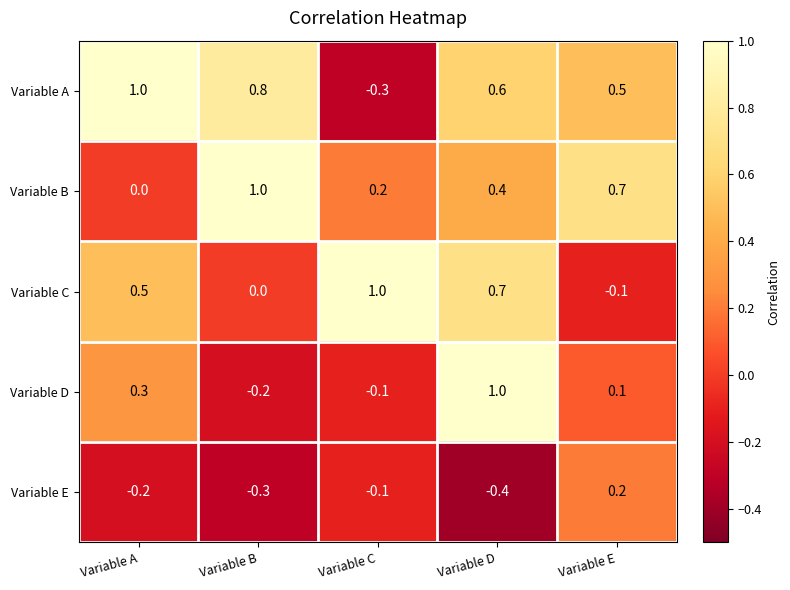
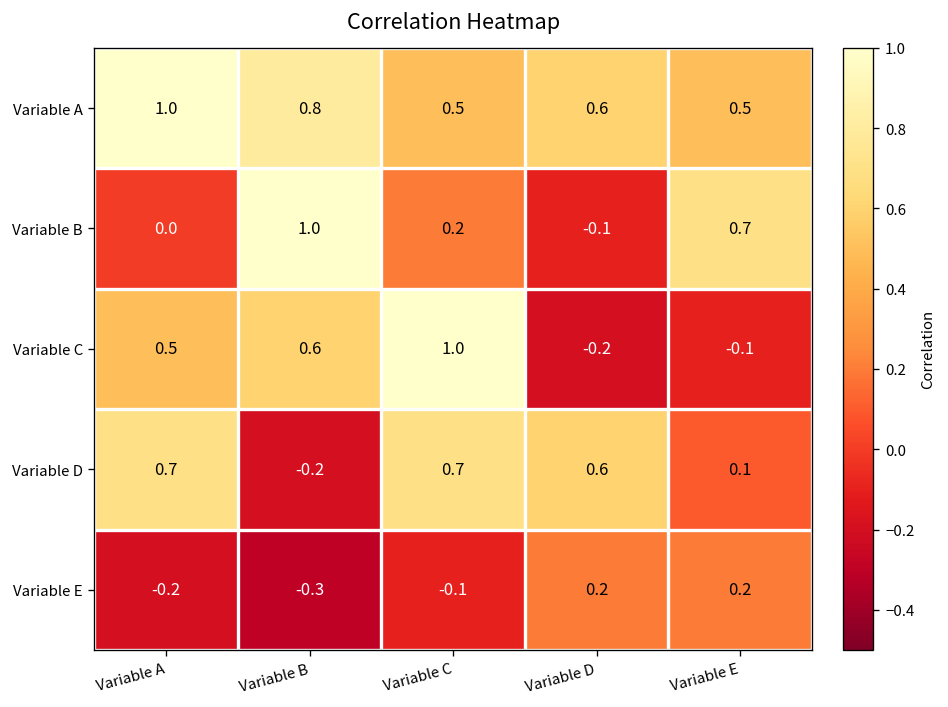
  {
    "Variable A": {
      "Variable A": 1.0,
      "Variable B": 0.8,
-     "Variable C": -0.3,
+     "Variable C": 0.5,
      "Variable D": 0.6,
      "Variable E": 0.5
    },
    "Variable B": {
      "Variable A": 0.0,
      "Variable B": 1.0,
      "Variable C": 0.2,
-     "Variable D": 0.4,
+     "Variable D": -0.1,
      "Variable E": 0.7
    },
    "Variable C": {
      "Variable A": 0.5,
-     "Variable B": 0.0,
+     "Variable B": 0.6,
      "Variable C": 1.0,
-     "Variable D": 0.7,
+     "Variable D": -0.2,
      "Variable E": -0.1
    },
    "Variable D": {
-     "Variable A": 0.3,
+     "Variable A": 0.7,
      "Variable B": -0.2,
-     "Variable C": -0.1,
-     "Variable D": 1.0,
+     "Variable C": 0.7,
+     "Variable D": 0.6,
      "Variable E": 0.1
    },
    "Variable E": {
      "Variable A": -0.2,
      "Variable B": -0.3,
      "Variable C": -0.1,
-     "Variable D": -0.4,
+     "Variable D": 0.2,
      "Variable E": 0.2
    }
  }
